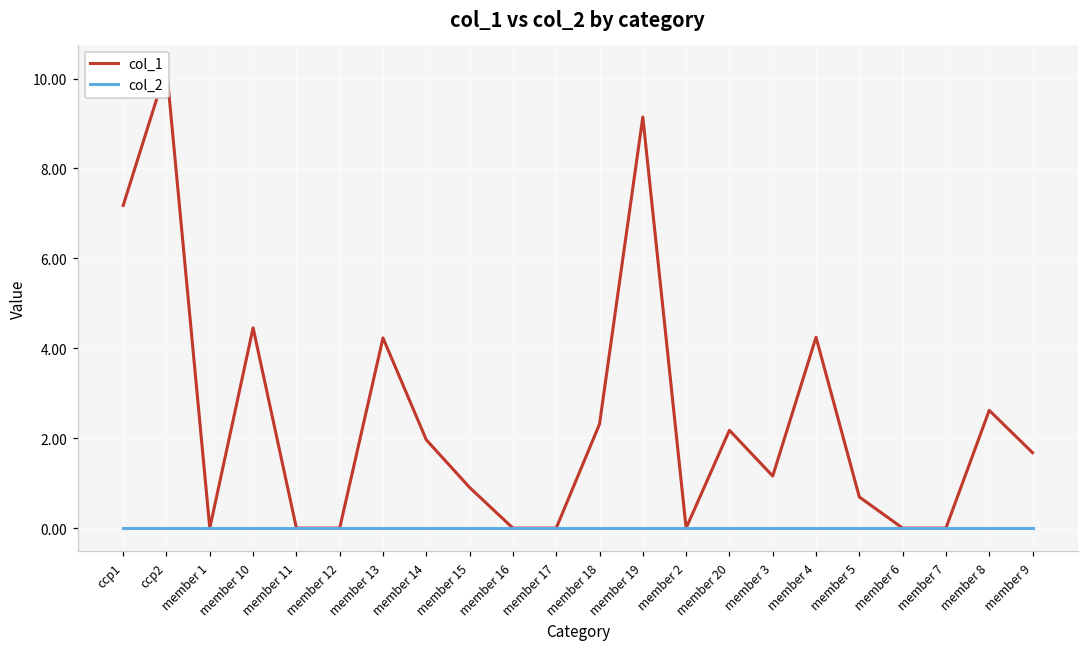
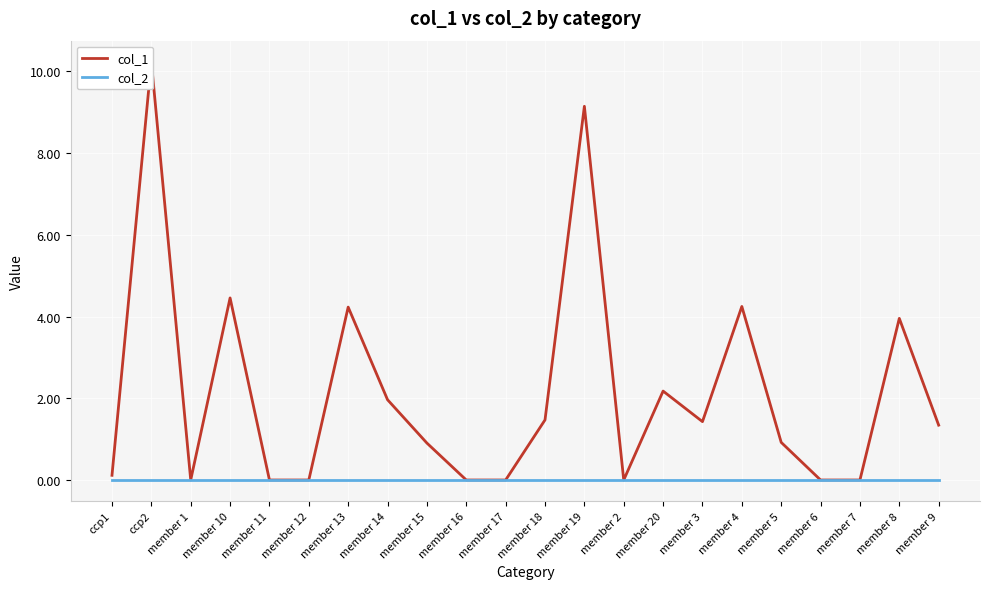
  {
    "col_1": {
-     "ccp1": 7.2,
+     "ccp1": 0.1,
      "member 10": 4.5,
      "member 13": 4.2,
      "member 14": 2.0,
      "member 15": 0.9,
-     "member 18": 2.3,
+     "member 18": 1.5,
      "member 19": 9.1,
      "member 20": 2.2,
-     "member 3": 1.2,
+     "member 3": 1.4,
      "member 4": 4.2,
-     "member 5": 0.7,
-     "member 8": 2.6,
-     "member 9": 1.7
+     "member 5": 0.9,
+     "member 8": 4.0,
+     "member 9": 1.3
    },
    "col_2": {
      "ccp1": 0.0,
      "ccp2": 0.0,
      "member 10": 0.0,
      "member 13": 0.0,
      "member 14": 0.0,
      "member 15": 0.0,
      "member 18": 0.0,
      "member 19": 0.0,
      "member 20": 0.0,
      "member 3": 0.0,
      "member 4": 0.0,
      "member 5": 0.0,
      "member 8": 0.0,
      "member 9": 0.0
    }
  }
